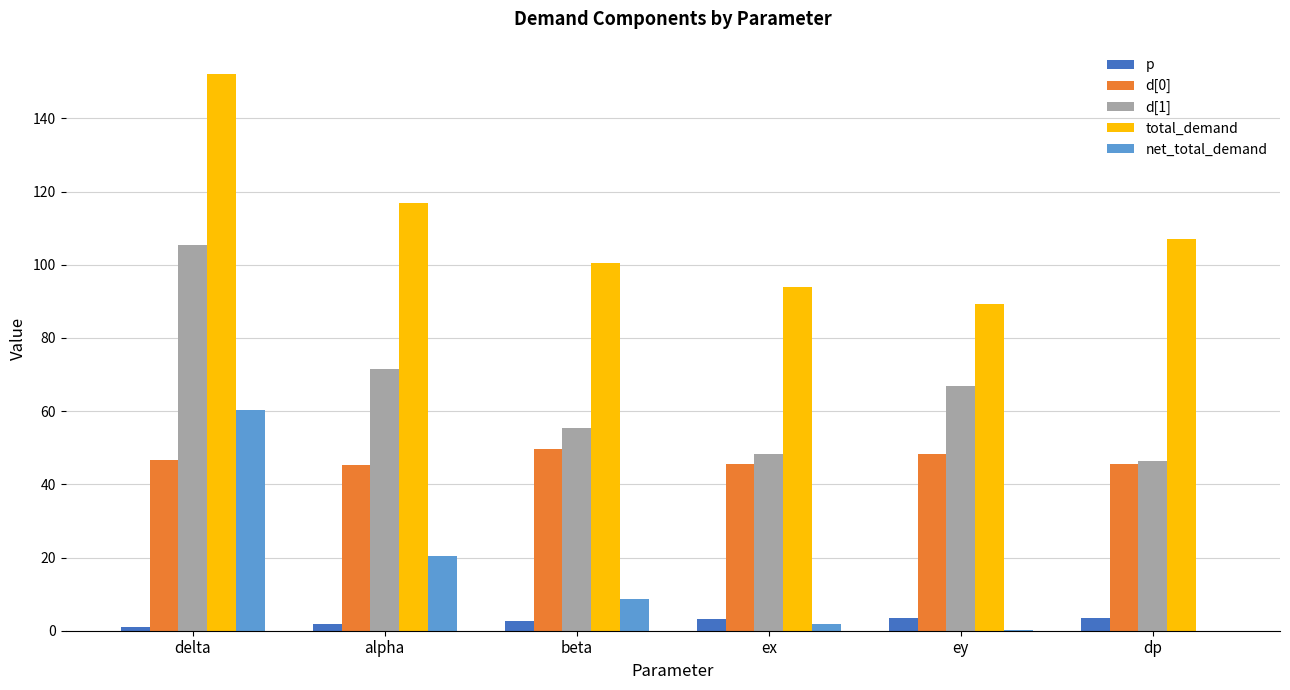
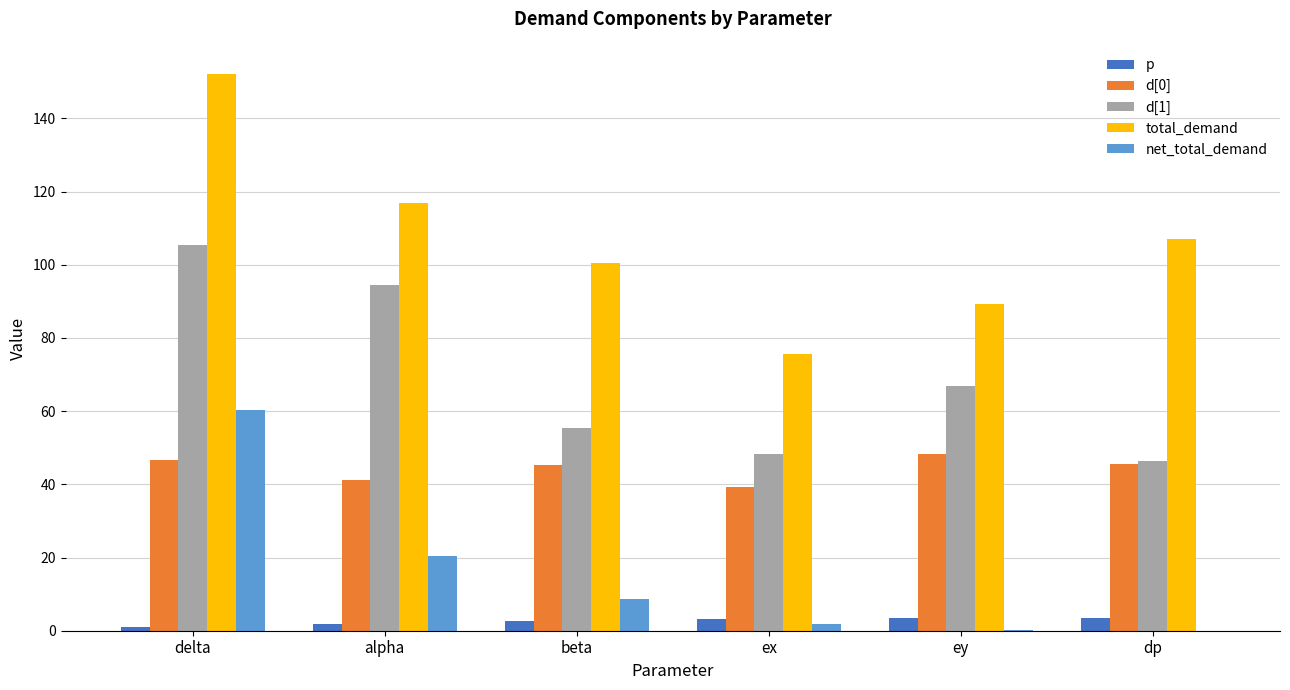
  {
    "d[0]": {
      "delta": 47,
-     "alpha": 45,
-     "beta": 50,
-     "ex": 46,
+     "alpha": 41,
+     "beta": 45,
+     "ex": 39,
      "ey": 48,
      "dp": 46
    },
    "d[1]": {
      "delta": 105,
-     "alpha": 72,
+     "alpha": 94,
      "beta": 55,
      "ex": 48,
      "ey": 67,
      "dp": 46
    },
    "total_demand": {
      "delta": 152,
      "alpha": 117,
      "beta": 101,
-     "ex": 94,
+     "ex": 76,
      "ey": 89,
      "dp": 107
    }
  }
